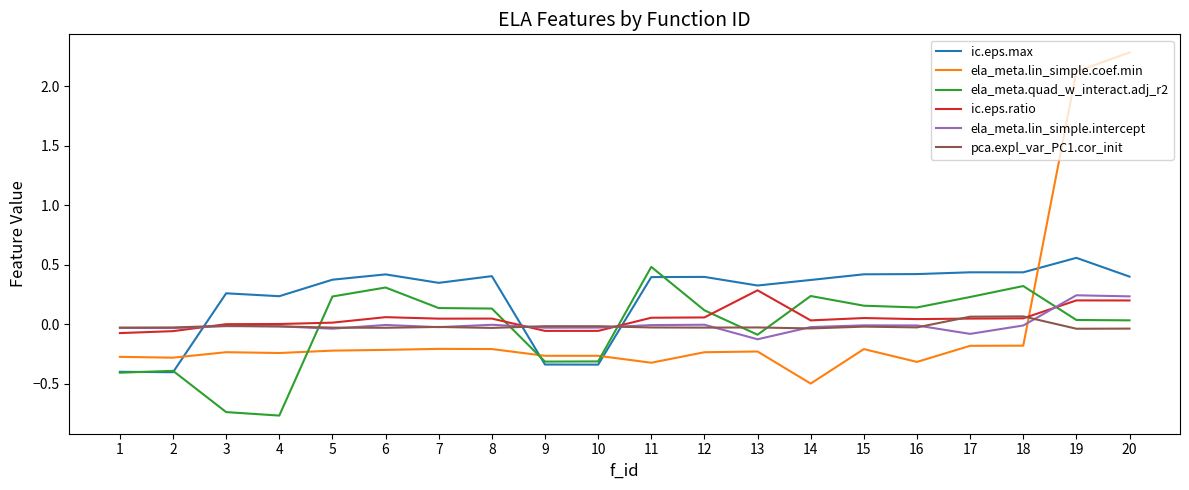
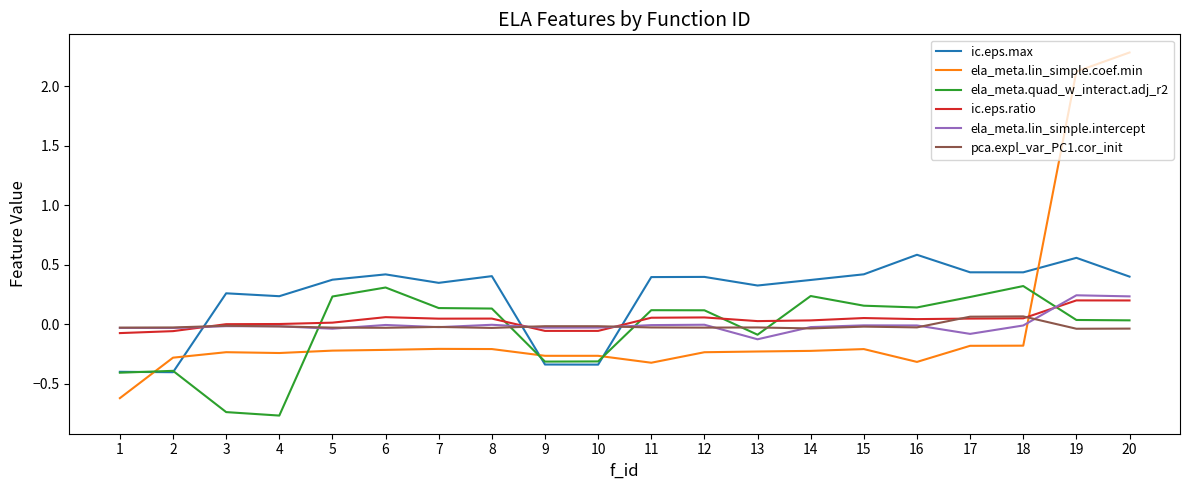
  {
    "ic.eps.max": {
      "3": 0.26,
      "4": 0.23,
      "5": 0.37,
      "6": 0.42,
      "7": 0.35,
      "8": 0.40,
      "9": -0.34,
      "10": -0.34,
      "11": 0.40,
      "12": 0.40,
      "13": 0.32,
      "14": 0.37,
      "15": 0.42,
-     "16": 0.42,
+     "16": 0.58,
      "17": 0.44,
      "18": 0.44,
      "19": 0.56,
      "20": 0.40
    },
    "ela_meta.lin_simple.coef.min": {
-     "1": -0.28,
+     "1": -0.62,
      "2": -0.28,
      "3": -0.24,
      "4": -0.24,
      "5": -0.22,
      "6": -0.22,
      "7": -0.21,
      "8": -0.21,
      "9": -0.27,
      "10": -0.27,
      "11": -0.32,
      "12": -0.24,
      "13": -0.23,
-     "14": -0.50,
+     "14": -0.22,
      "15": -0.21,
      "16": -0.32,
      "17": -0.18,
      "18": -0.18
    },
    "ela_meta.quad_w_interact.adj_r2": {
      "3": -0.74,
      "4": -0.77,
      "5": 0.23,
      "6": 0.31,
      "7": 0.14,
      "8": 0.13,
      "9": -0.31,
      "10": -0.31,
-     "11": 0.48,
+     "11": 0.12,
      "12": 0.12,
      "13": -0.09,
      "14": 0.24,
      "15": 0.16,
      "16": 0.14,
      "17": 0.23,
      "18": 0.32,
      "19": 0.04,
      "20": 0.03
    },
    "ic.eps.ratio": {
      "1": -0.08,
      "2": -0.06,
      "5": 0.01,
      "6": 0.06,
      "7": 0.05,
      "8": 0.05,
      "9": -0.06,
      "10": -0.06,
      "11": 0.05,
      "12": 0.06,
-     "13": 0.28,
+     "13": 0.03,
      "14": 0.03,
      "15": 0.05,
      "16": 0.04,
      "19": 0.20,
      "20": 0.20
    },
    "ela_meta.lin_simple.intercept": {
      "6": -0.01,
      "8": -0.01,
      "12": 0.00,
      "13": -0.13,
      "17": -0.08,
      "18": -0.01,
      "19": 0.24,
      "20": 0.23
    },
    "pca.expl_var_PC1.cor_init": {
      "6": -0.03,
      "8": -0.03,
      "12": -0.03,
      "13": -0.03,
      "19": -0.04,
      "20": -0.04
    }
  }
